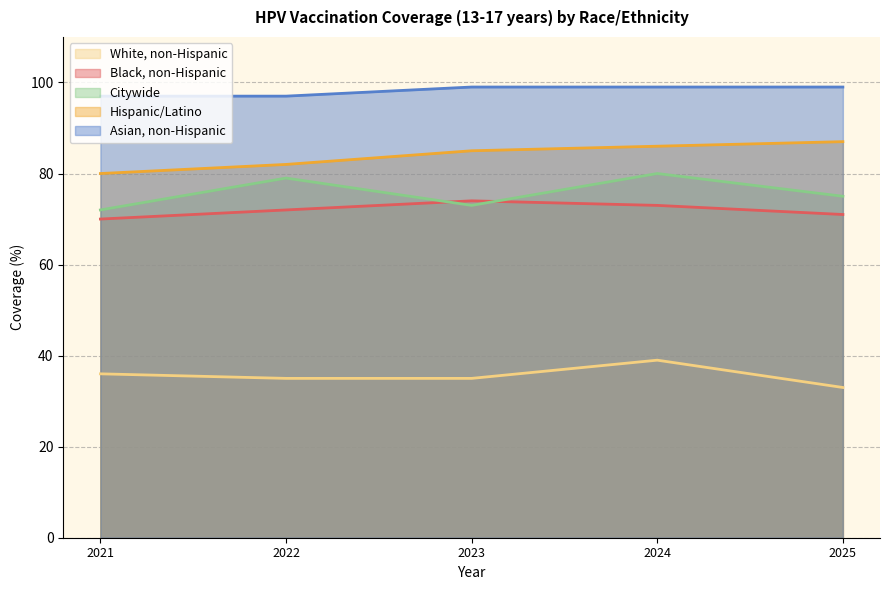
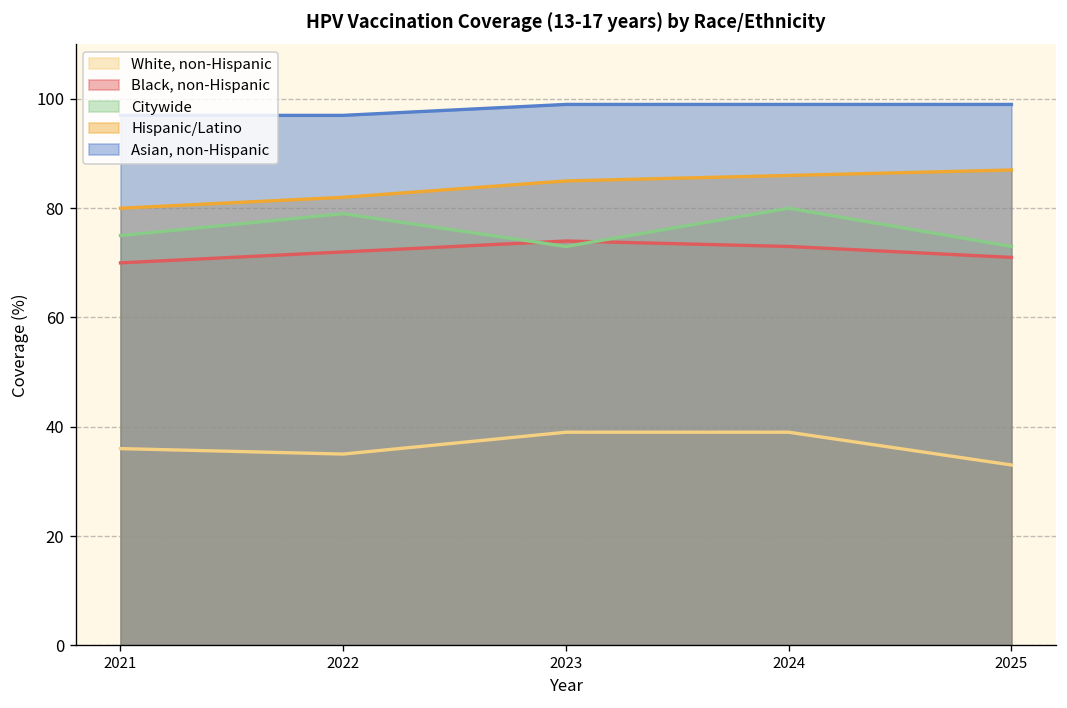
  {
    "White, non-Hispanic": {
      "2021": 36,
      "2022": 35,
-     "2023": 35,
+     "2023": 39,
      "2024": 39,
      "2025": 33
    },
    "Citywide": {
-     "2021": 72,
+     "2021": 75,
      "2022": 79,
      "2023": 73,
      "2024": 80,
-     "2025": 75
+     "2025": 73
    },
    "Asian, non-Hispanic": {
      "2022": 97,
      "2023": 99,
      "2024": 99,
      "2025": 99
    }
  }
